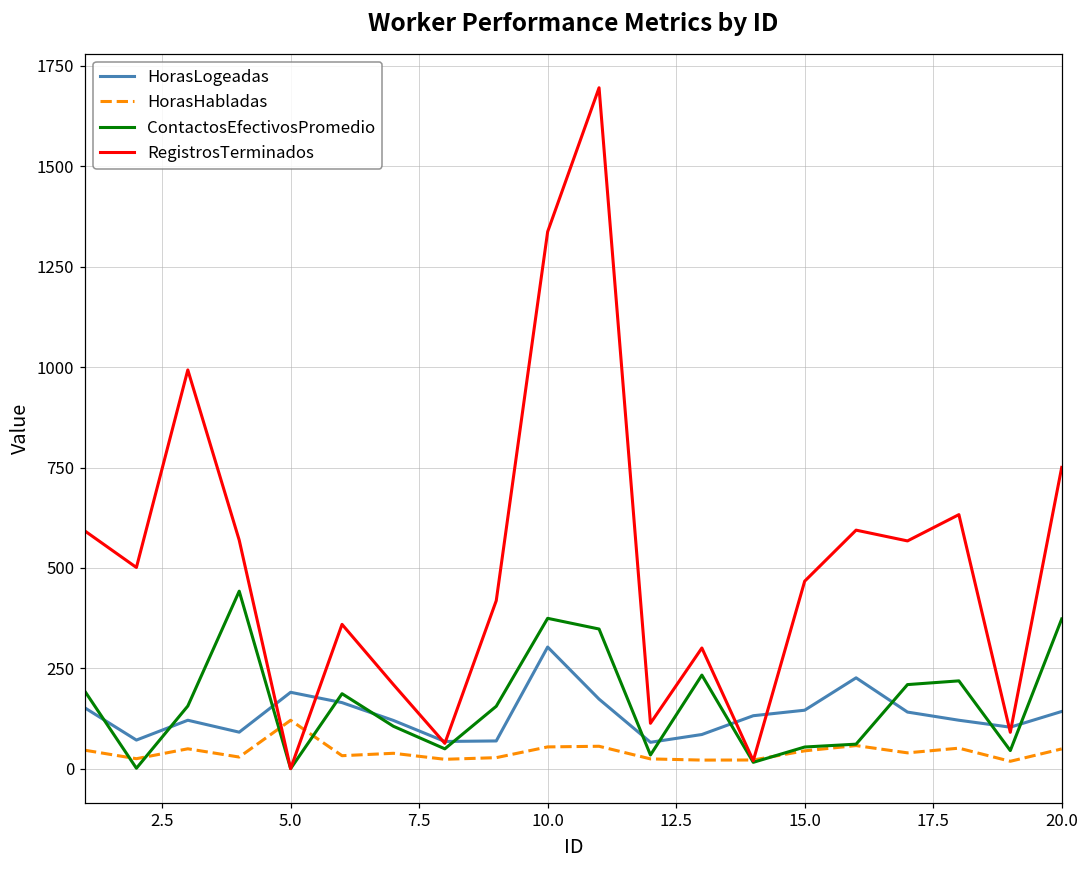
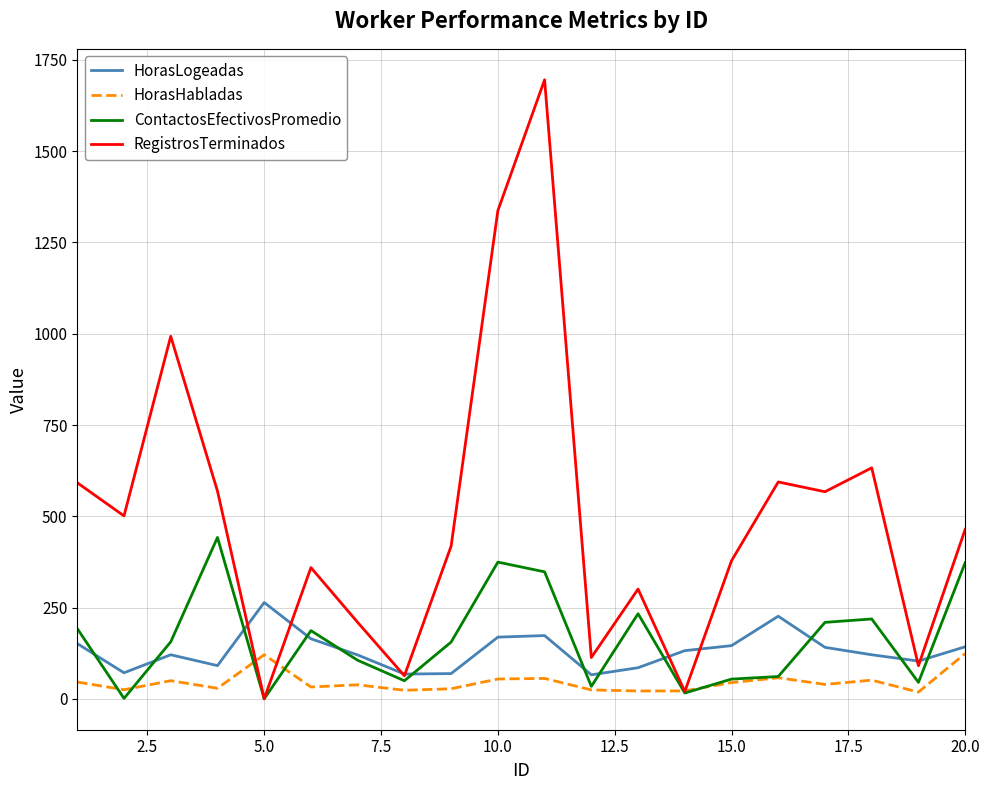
  {
    "HorasLogeadas": {
-     "5.0": 190,
-     "10.0": 300,
+     "5.0": 260,
+     "10.0": 170,
      "15.0": 150,
      "20.0": 140
    },
    "HorasHabladas": {
      "5.0": 120,
      "10.0": 50,
      "15.0": 40,
-     "20.0": 50
+     "20.0": 120
    },
    "ContactosEfectivosPromedio": {
      "10.0": 370,
      "15.0": 50,
      "20.0": 370
    },
    "RegistrosTerminados": {
      "10.0": 1340,
-     "15.0": 470,
-     "20.0": 750
+     "15.0": 380,
+     "20.0": 460
    }
  }
